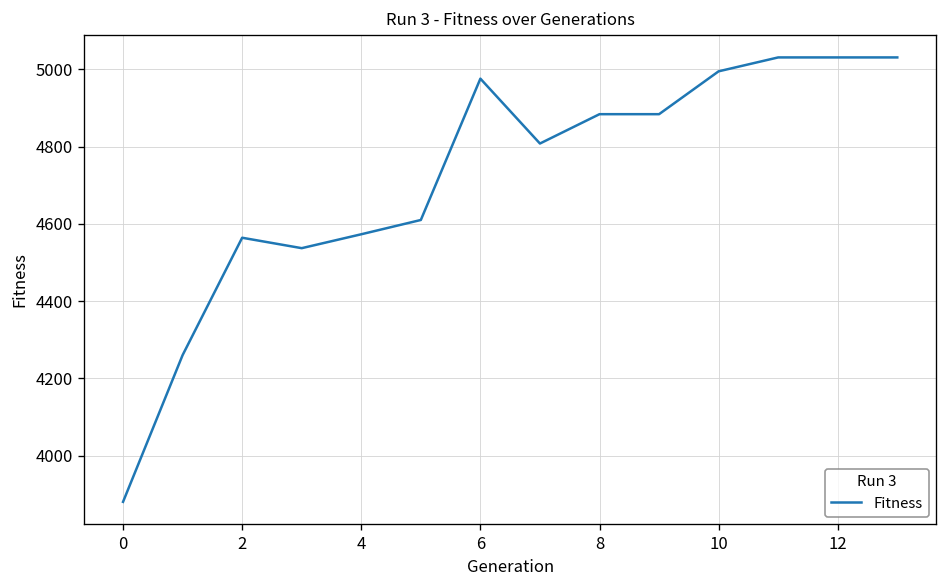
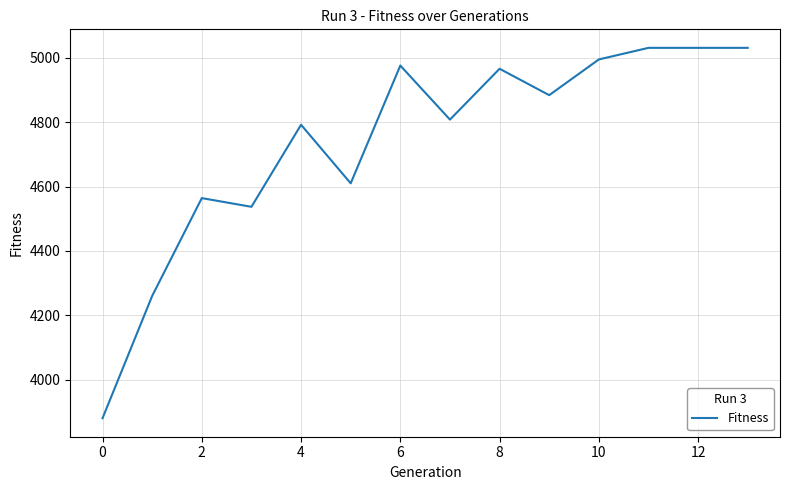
  {
    "0": 3880,
    "2": 4560,
-   "4": 4570,
+   "4": 4790,
    "6": 4980,
-   "8": 4880,
+   "8": 4970,
    "10": 5000,
    "12": 5030
  }
